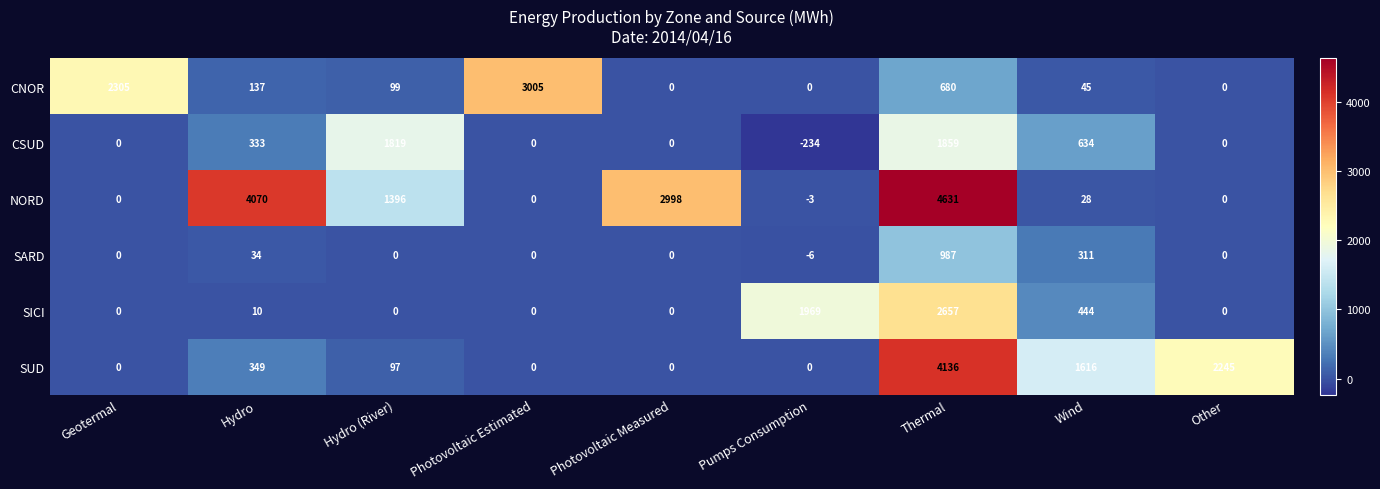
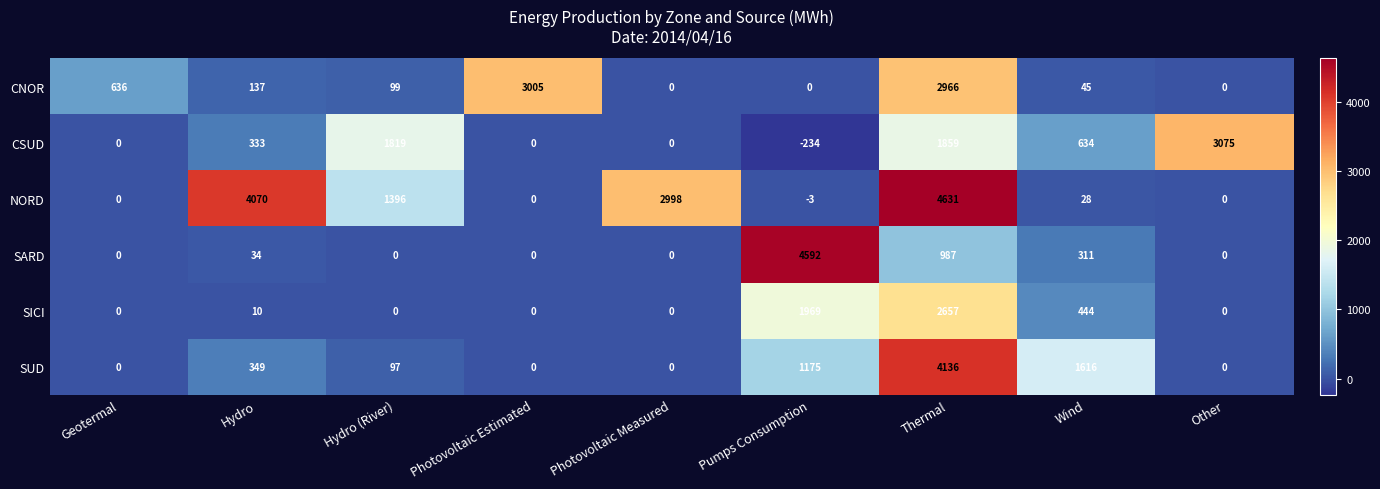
  {
    "CNOR": {
-     "Geotermal": 2305,
+     "Geotermal": 636,
      "Hydro": 137,
      "Hydro (River)": 99,
      "Photovoltaic Estimated": 3005,
      "Photovoltaic Measured": 0,
      "Pumps Consumption": 0,
-     "Thermal": 680,
+     "Thermal": 2966,
      "Wind": 45,
      "Other": 0
    },
    "CSUD": {
      "Geotermal": 0,
      "Hydro": 333,
      "Photovoltaic Estimated": 0,
      "Photovoltaic Measured": 0,
      "Pumps Consumption": -234,
      "Wind": 634,
-     "Other": 0
+     "Other": 3075
    },
    "NORD": {
      "Geotermal": 0,
      "Hydro": 4070,
      "Hydro (River)": 1396,
      "Photovoltaic Estimated": 0,
      "Photovoltaic Measured": 2998,
      "Pumps Consumption": -3,
      "Thermal": 4631,
      "Wind": 28,
      "Other": 0
    },
    "SARD": {
      "Geotermal": 0,
      "Hydro": 34,
      "Hydro (River)": 0,
      "Photovoltaic Estimated": 0,
      "Photovoltaic Measured": 0,
-     "Pumps Consumption": -6,
+     "Pumps Consumption": 4592,
      "Thermal": 987,
      "Wind": 311,
      "Other": 0
    },
    "SICI": {
      "Geotermal": 0,
      "Hydro": 10,
      "Hydro (River)": 0,
      "Photovoltaic Estimated": 0,
      "Photovoltaic Measured": 0,
      "Thermal": 2657,
      "Wind": 444,
      "Other": 0
    },
    "SUD": {
      "Geotermal": 0,
      "Hydro": 349,
      "Hydro (River)": 97,
      "Photovoltaic Estimated": 0,
      "Photovoltaic Measured": 0,
-     "Pumps Consumption": 0,
+     "Pumps Consumption": 1175,
      "Thermal": 4136,
-     "Other": 2245
+     "Other": 0
    }
  }
